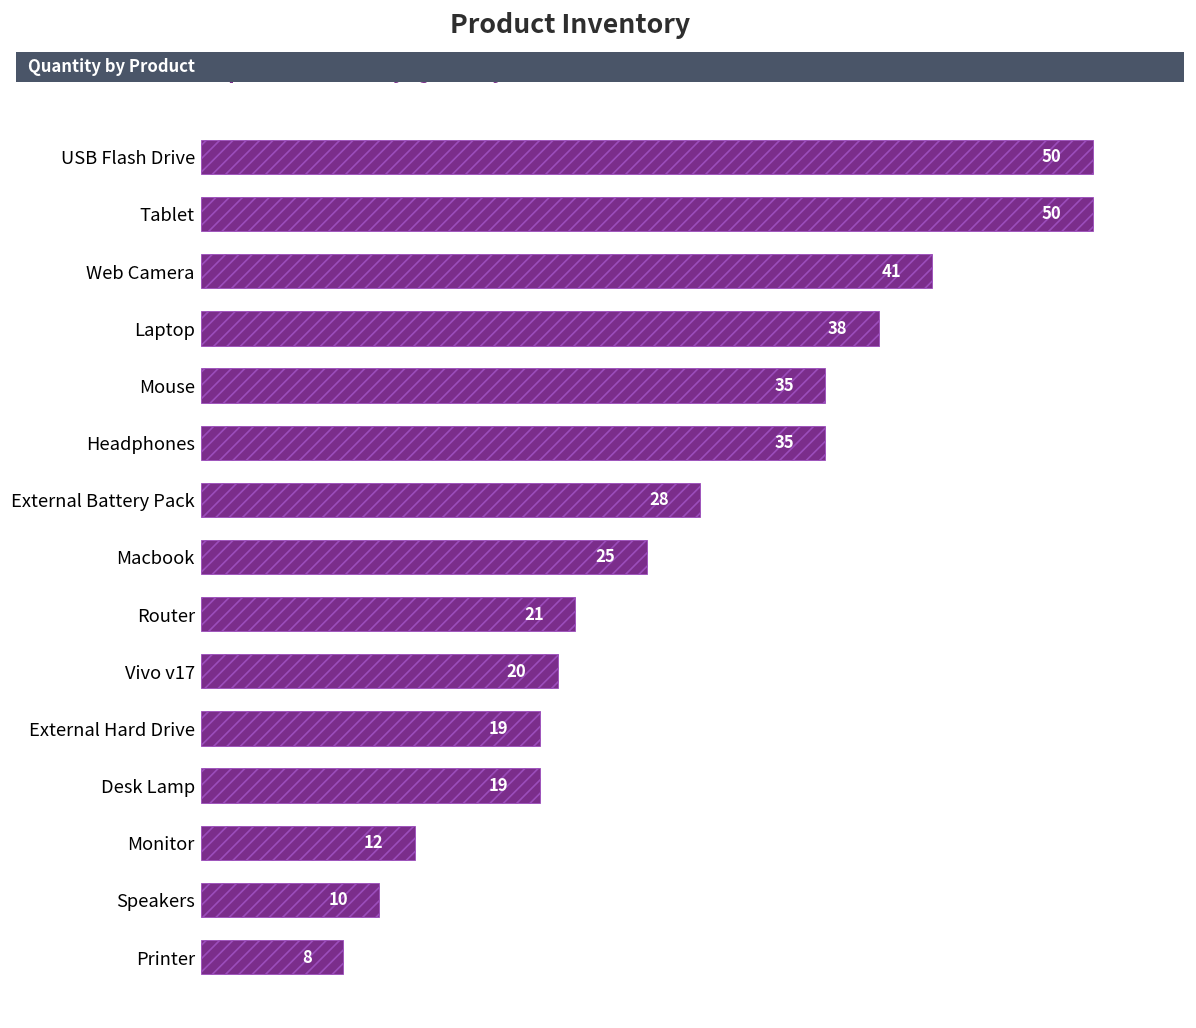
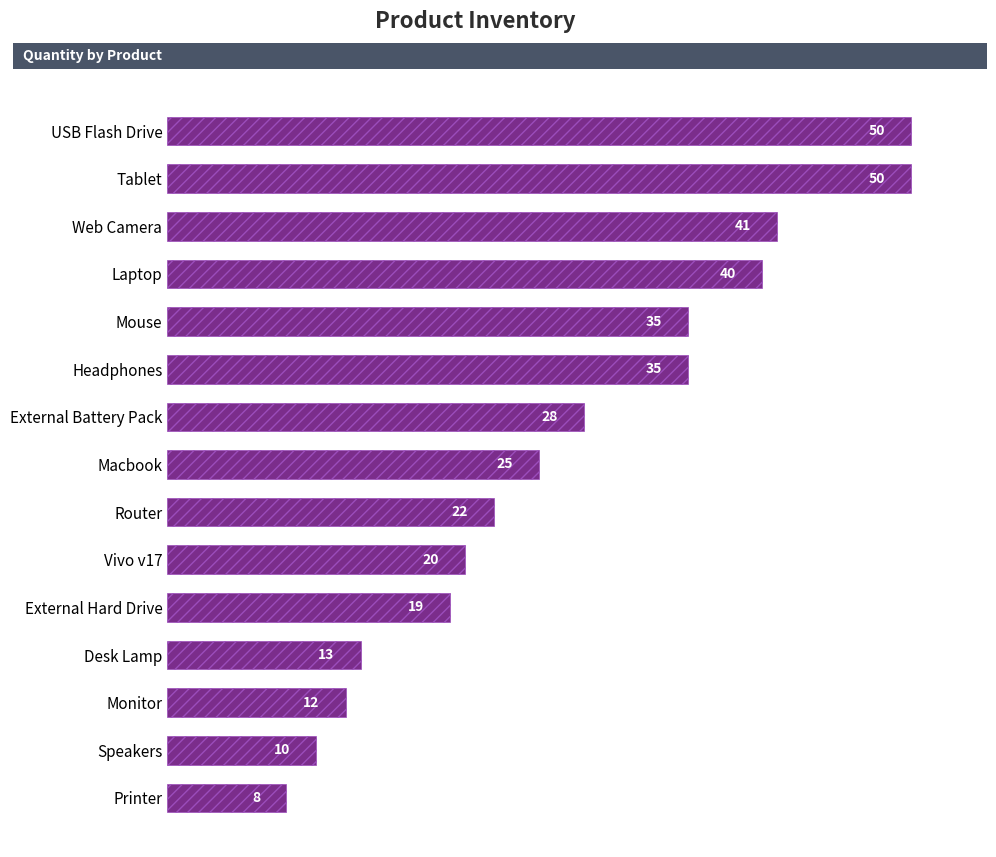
  {
    "USB Flash Drive": 50,
    "Tablet": 50,
    "Web Camera": 41,
-   "Laptop": 38,
+   "Laptop": 40,
    "Mouse": 35,
    "Headphones": 35,
    "External Battery Pack": 28,
    "Macbook": 25,
-   "Router": 21,
+   "Router": 22,
    "Vivo v17": 20,
    "External Hard Drive": 19,
-   "Desk Lamp": 19,
+   "Desk Lamp": 13,
    "Monitor": 12,
    "Speakers": 10,
    "Printer": 8
  }
